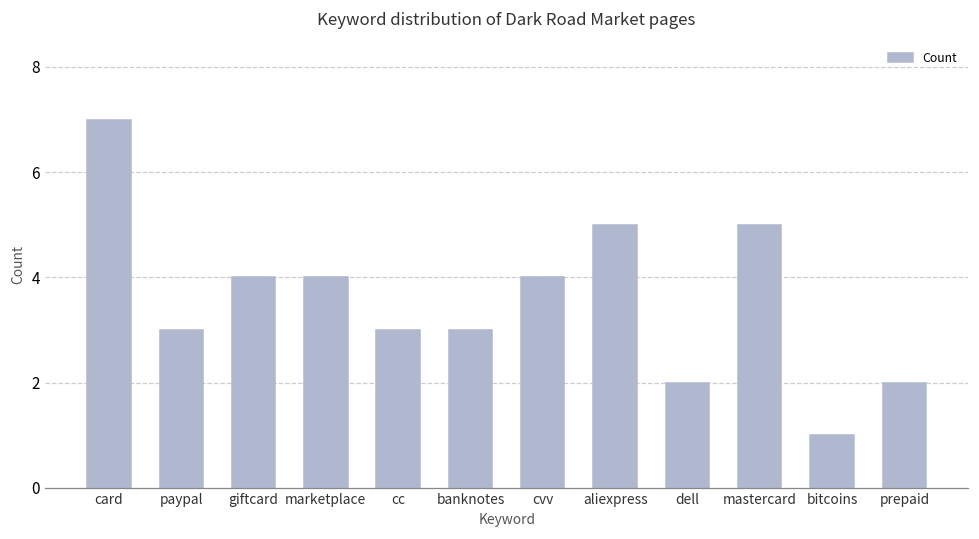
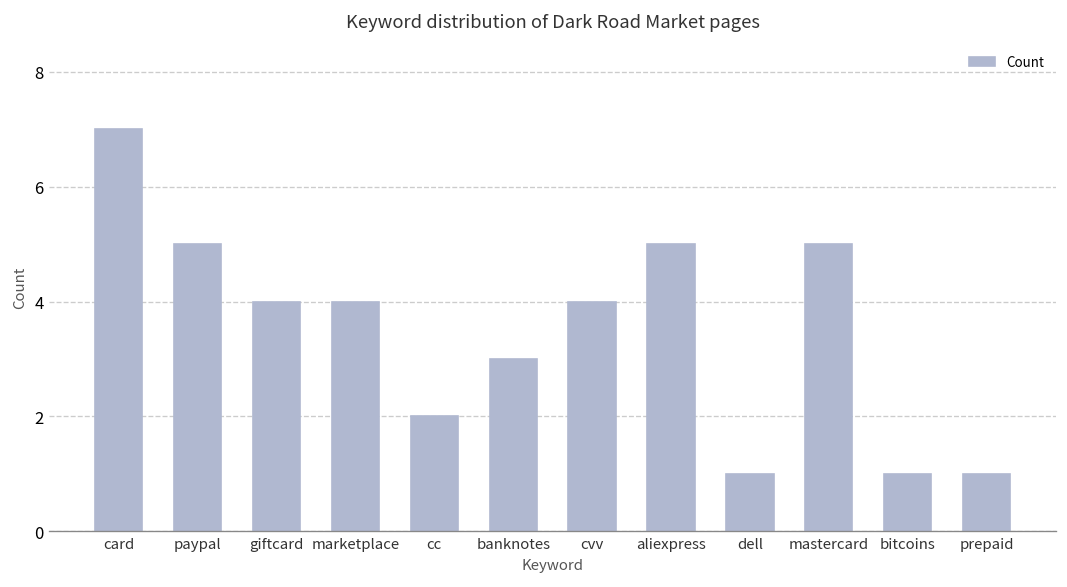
  {
    "card": 7,
-   "paypal": 3,
+   "paypal": 5,
    "giftcard": 4,
    "marketplace": 4,
-   "cc": 3,
+   "cc": 2,
    "banknotes": 3,
    "cvv": 4,
    "aliexpress": 5,
-   "dell": 2,
+   "dell": 1,
    "mastercard": 5,
    "bitcoins": 1,
-   "prepaid": 2
+   "prepaid": 1
  }
